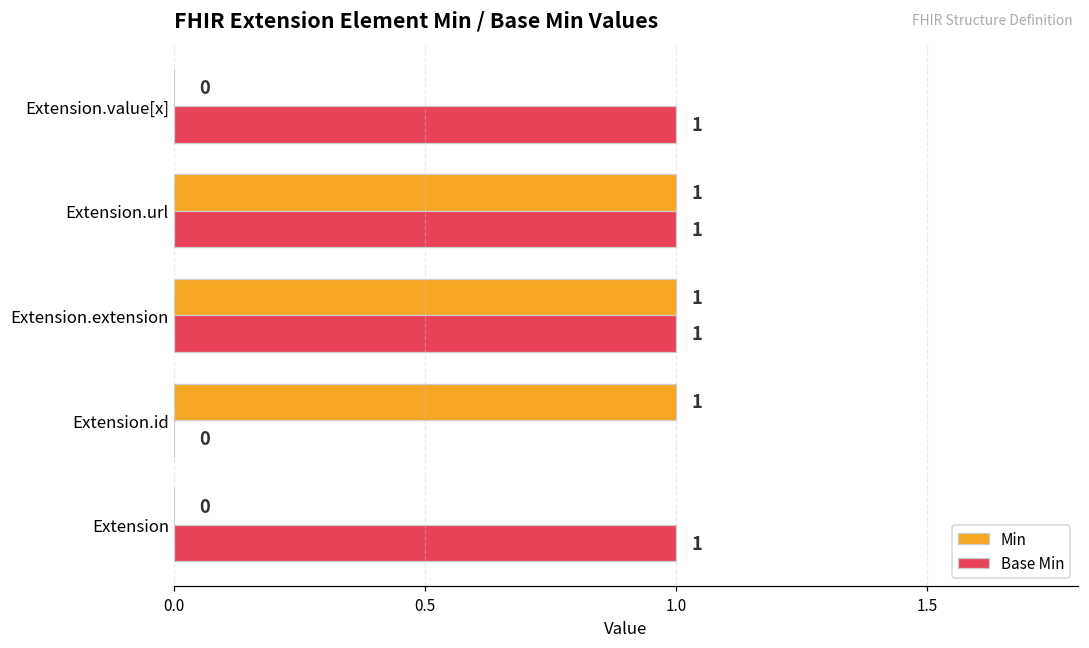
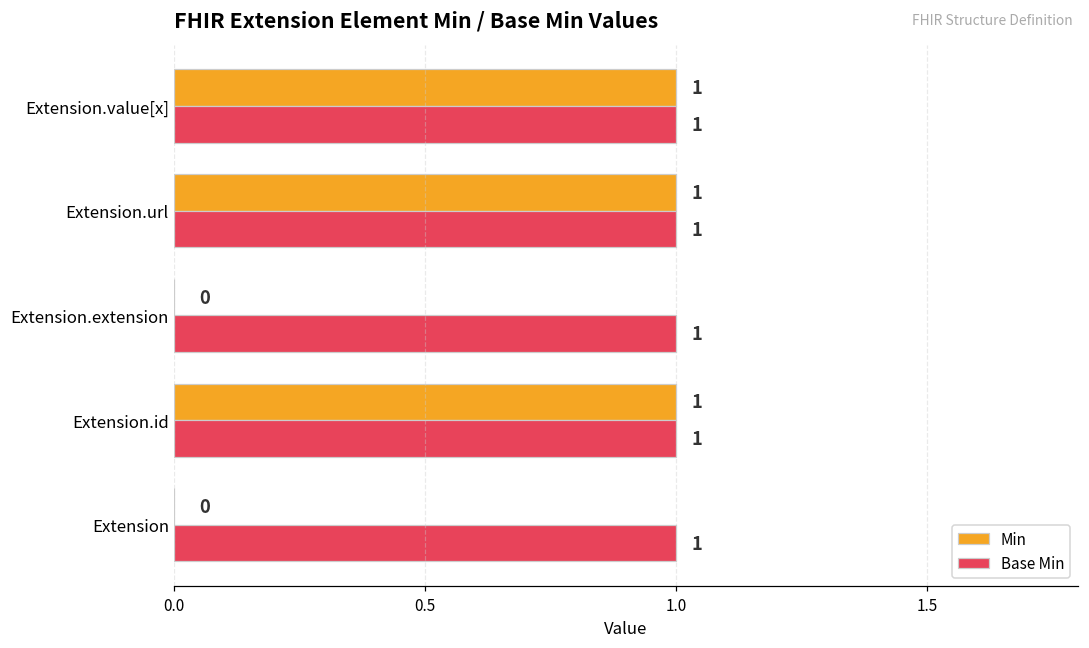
  {
    "Min": {
-     "Extension.value[x]": 0,
+     "Extension.value[x]": 1,
      "Extension.url": 1,
-     "Extension.extension": 1,
+     "Extension.extension": 0,
      "Extension.id": 1,
      "Extension": 0
    },
    "Base Min": {
      "Extension.value[x]": 1,
      "Extension.url": 1,
      "Extension.extension": 1,
-     "Extension.id": 0,
+     "Extension.id": 1,
      "Extension": 1
    }
  }
